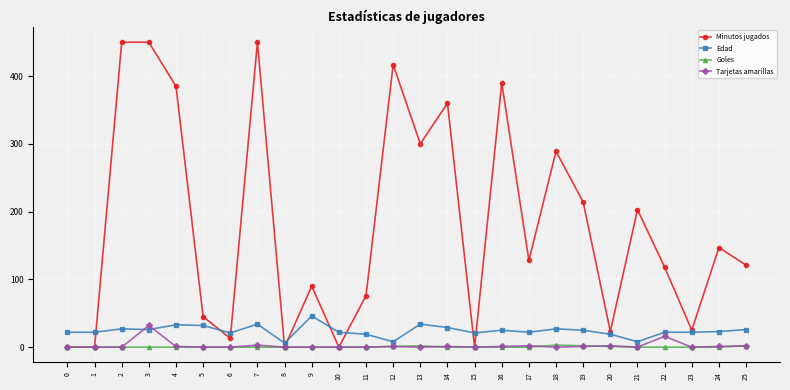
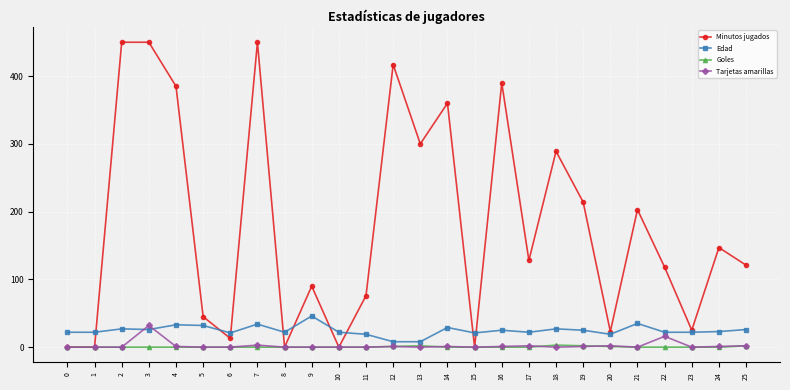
  {
    "Minutos jugados": {
      "2": 450,
      "3": 450,
      "4": 390,
      "5": 50,
      "6": 10,
      "7": 450,
      "9": 90,
      "11": 80,
      "12": 420,
      "13": 300,
      "14": 360,
      "16": 390,
      "17": 130,
      "18": 290,
      "19": 210,
      "20": 20,
      "21": 200,
      "22": 120,
      "24": 150,
      "25": 120
    },
    "Edad": {
      "0": 20,
      "1": 20,
      "2": 30,
      "3": 30,
      "4": 30,
      "5": 30,
      "6": 20,
      "7": 30,
-     "8": 10,
+     "8": 20,
      "9": 50,
      "10": 20,
      "11": 20,
      "12": 10,
-     "13": 30,
+     "13": 10,
      "14": 30,
      "15": 20,
      "16": 30,
      "17": 20,
      "18": 30,
      "19": 30,
      "20": 20,
-     "21": 10,
+     "21": 40,
      "22": 20,
      "24": 20,
      "25": 30
    },
    "Goles": {
      "3": 0,
      "22": 0
    },
    "Tarjetas amarillas": {
      "3": 30,
      "22": 20
    }
  }
